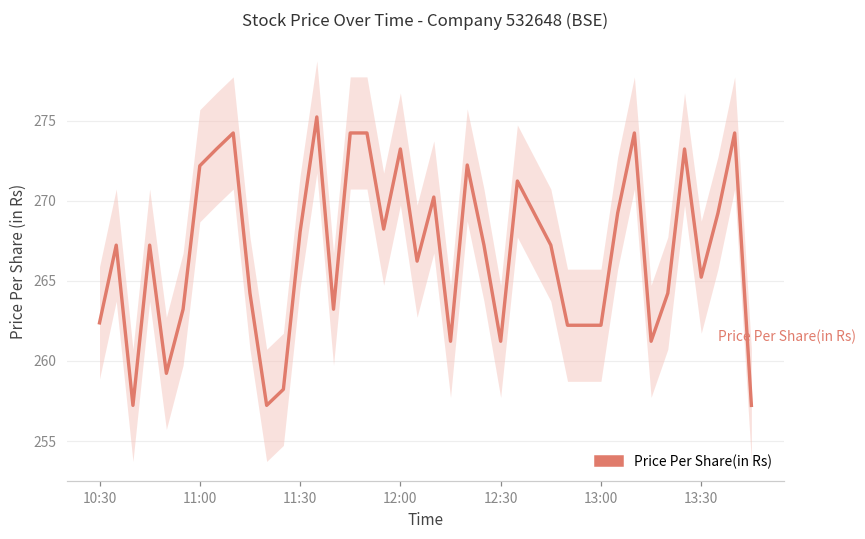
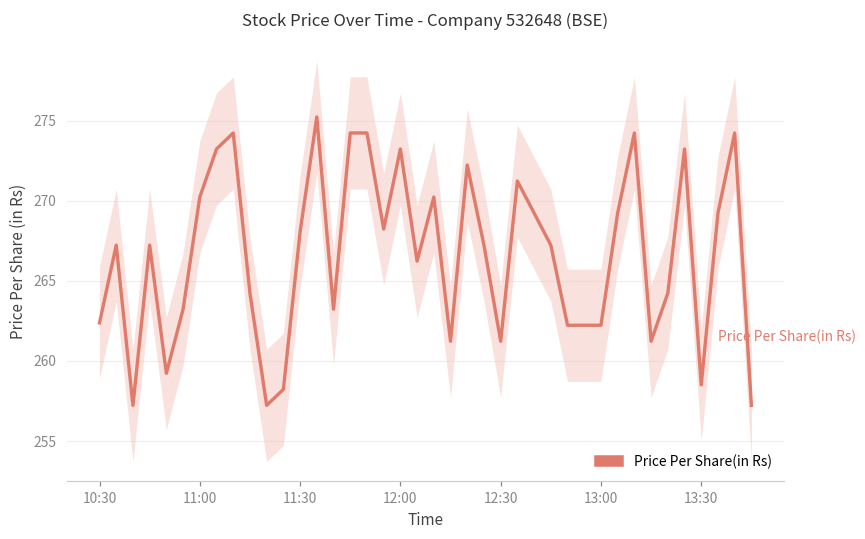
  {
    "Price Per Share(in Rs)": {
      "10:30": 262.4,
-     "11:00": 272.2,
+     "11:00": 270.2,
      "11:30": 268.1,
      "12:00": 273.2,
      "12:30": 261.2,
      "13:00": 262.2,
-     "13:30": 265.2
+     "13:30": 258.5
    }
  }
